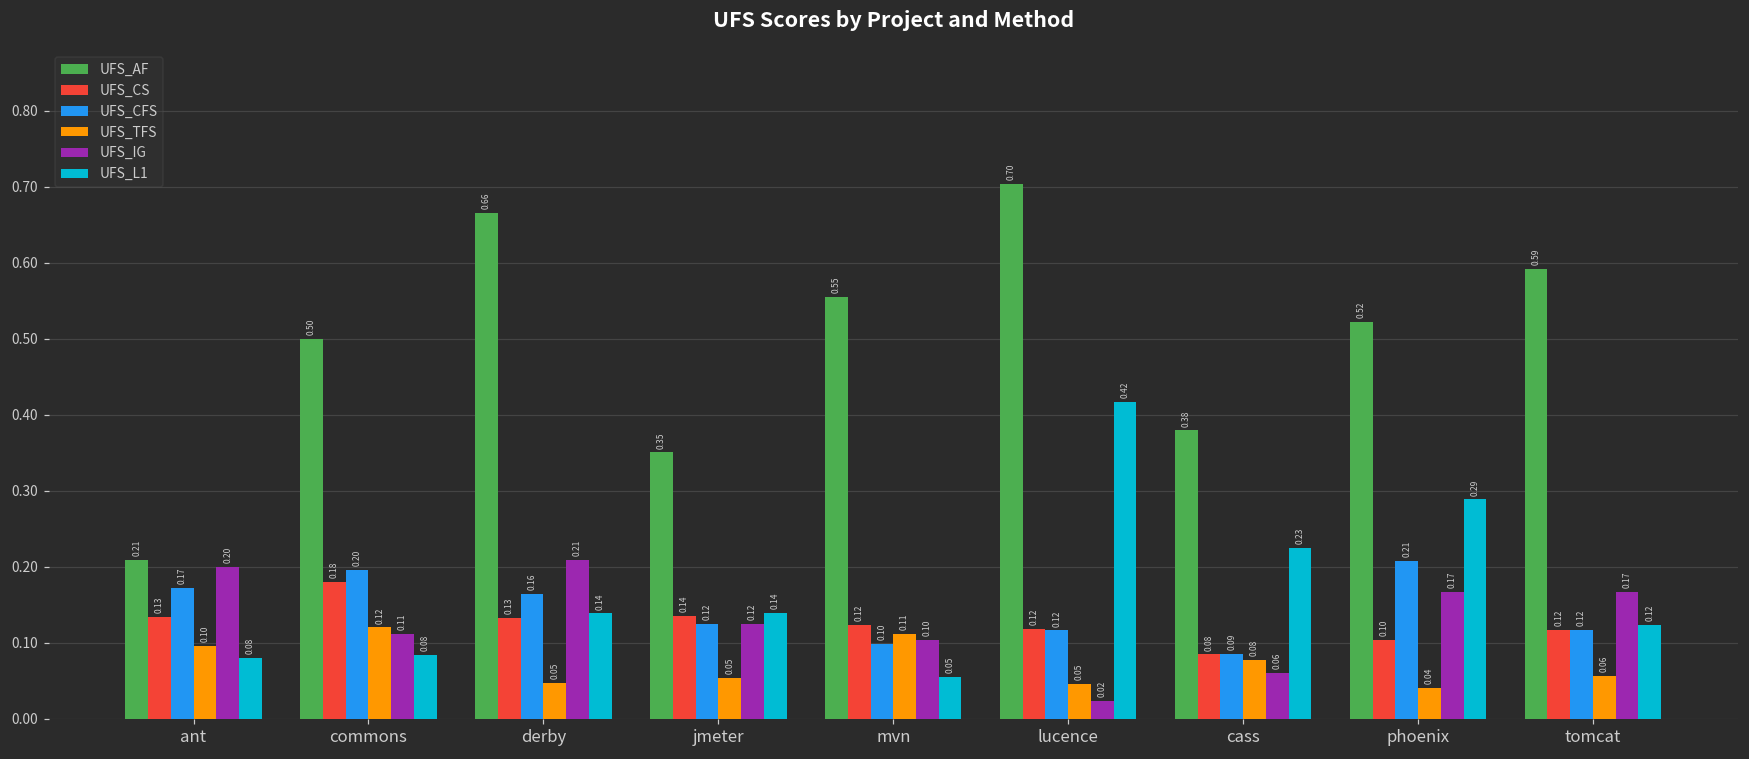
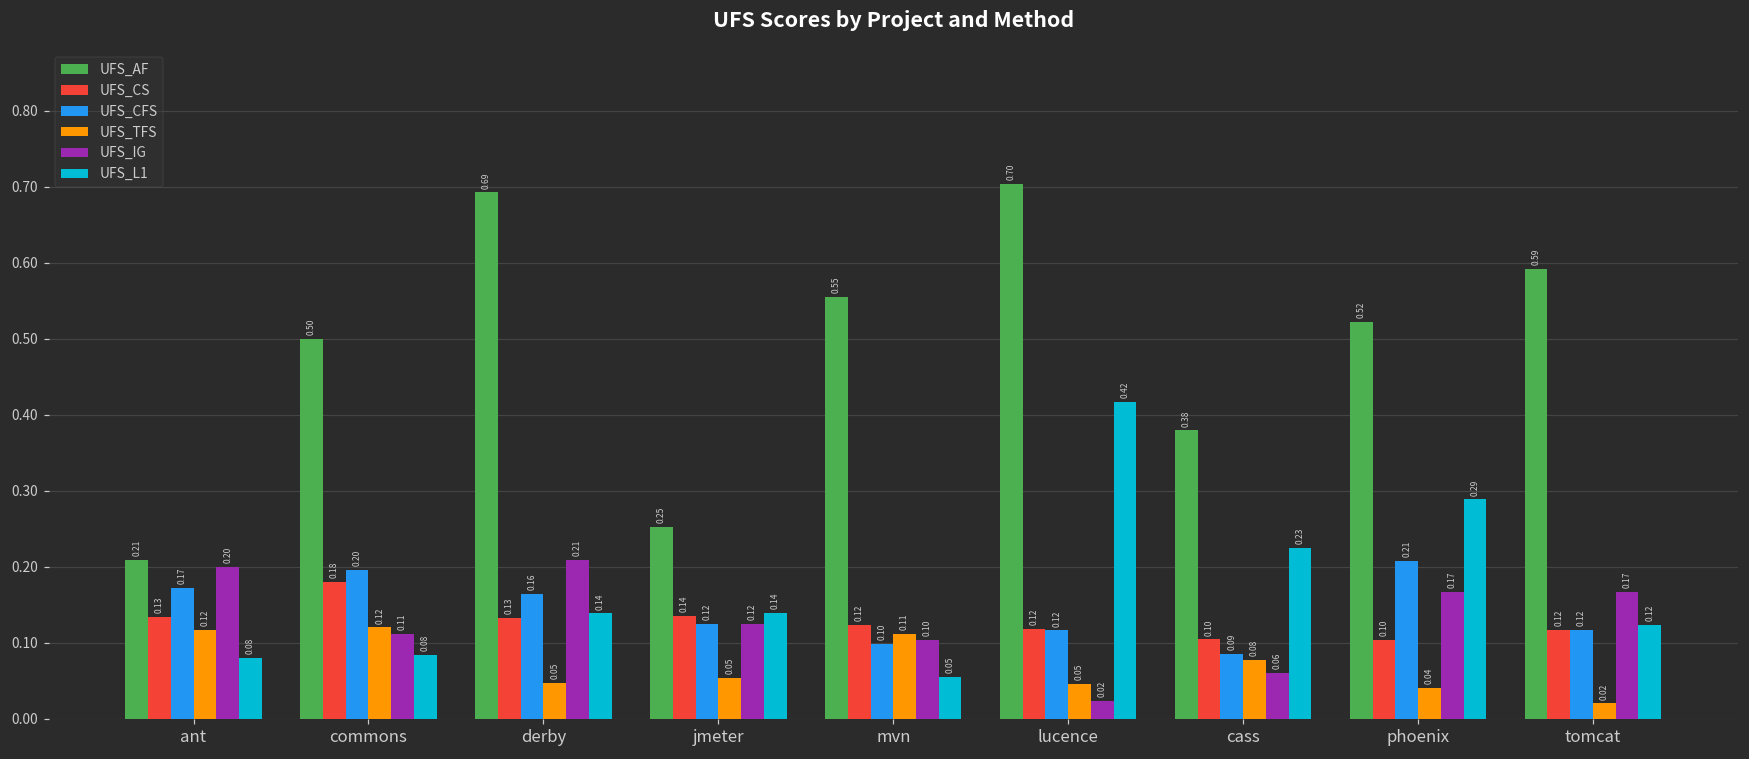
  {
    "UFS_AF": {
      "ant": 0.21,
      "commons": 0.50,
-     "derby": 0.66,
-     "jmeter": 0.35,
+     "derby": 0.69,
+     "jmeter": 0.25,
      "mvn": 0.55,
      "lucence": 0.70,
      "cass": 0.38,
      "phoenix": 0.52,
      "tomcat": 0.59
    },
    "UFS_CS": {
      "ant": 0.13,
      "commons": 0.18,
      "derby": 0.13,
      "jmeter": 0.14,
      "mvn": 0.12,
      "lucence": 0.12,
-     "cass": 0.08,
+     "cass": 0.10,
      "phoenix": 0.10,
      "tomcat": 0.12
    },
    "UFS_TFS": {
-     "ant": 0.10,
+     "ant": 0.12,
      "commons": 0.12,
      "derby": 0.05,
      "jmeter": 0.05,
      "mvn": 0.11,
      "lucence": 0.05,
      "cass": 0.08,
      "phoenix": 0.04,
-     "tomcat": 0.06
+     "tomcat": 0.02
    },
    "UFS_IG": {
      "ant": 0.20,
      "commons": 0.11,
      "derby": 0.21,
      "jmeter": 0.12,
      "mvn": 0.10,
      "lucence": 0.02,
      "cass": 0.06,
      "phoenix": 0.17,
      "tomcat": 0.17
    }
  }
